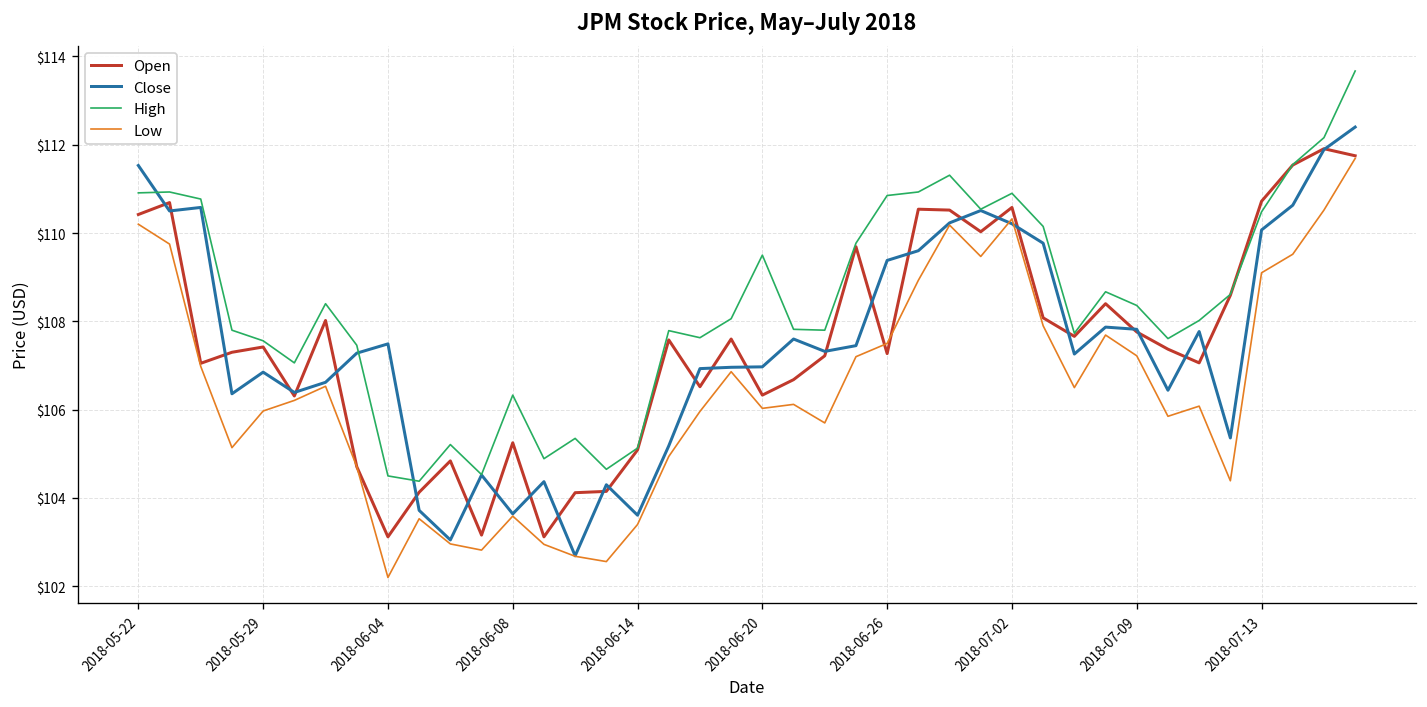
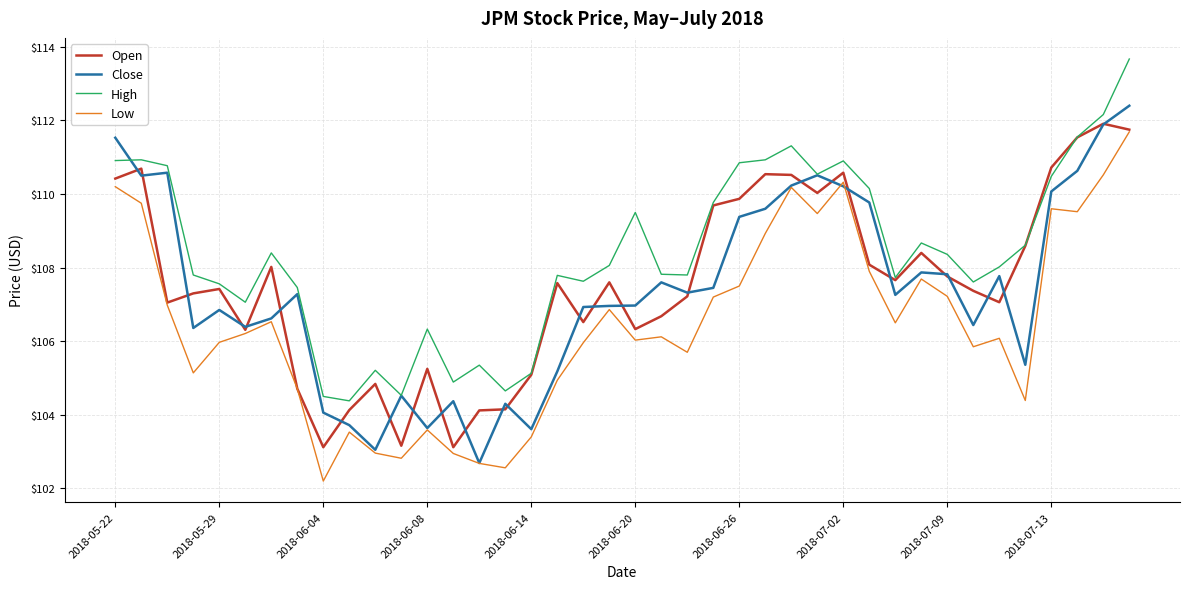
  {
    "Open": {
      "2018-05-22": "$110.4",
      "2018-05-29": "$107.4",
      "2018-06-04": "$103.1",
      "2018-06-08": "$105.3",
      "2018-06-20": "$106.3",
-     "2018-06-26": "$107.3",
+     "2018-06-26": "$109.9",
      "2018-07-02": "$110.6",
      "2018-07-13": "$110.7"
    },
    "Close": {
      "2018-05-22": "$111.5",
      "2018-05-29": "$106.9",
-     "2018-06-04": "$107.5",
+     "2018-06-04": "$104.1",
      "2018-06-14": "$103.6",
      "2018-06-20": "$107.0",
      "2018-06-26": "$109.4",
      "2018-07-02": "$110.2",
      "2018-07-13": "$110.1"
    },
    "High": {
      "2018-05-22": "$110.9",
      "2018-05-29": "$107.6",
      "2018-06-04": "$104.5",
      "2018-06-08": "$106.3",
      "2018-06-20": "$109.5",
      "2018-06-26": "$110.9",
      "2018-07-02": "$110.9",
      "2018-07-09": "$108.4",
      "2018-07-13": "$110.5"
    },
    "Low": {
      "2018-05-22": "$110.2",
      "2018-05-29": "$106.0",
      "2018-06-04": "$102.2",
      "2018-06-14": "$103.4",
      "2018-06-20": "$106.0",
      "2018-06-26": "$107.5",
      "2018-07-02": "$110.3",
      "2018-07-09": "$107.2",
-     "2018-07-13": "$109.1"
+     "2018-07-13": "$109.6"
    }
  }
